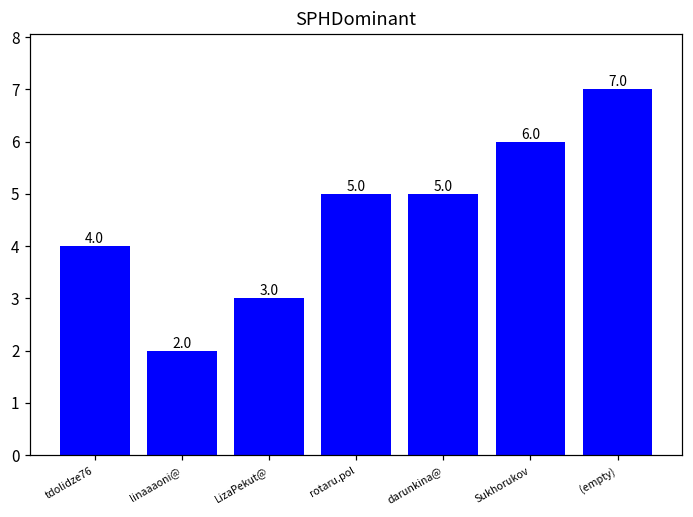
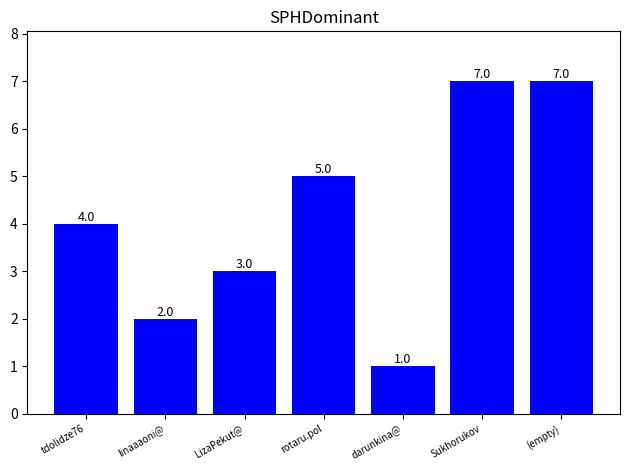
  {
    "tdolidze76": 4.0,
    "linaaaoni@": 2.0,
    "LizaPekut@": 3.0,
    "rotaru.pol": 5.0,
-   "darunkina@": 5.0,
-   "Sukhorukov": 6.0,
+   "darunkina@": 1.0,
+   "Sukhorukov": 7.0,
    "(empty)": 7.0
  }
